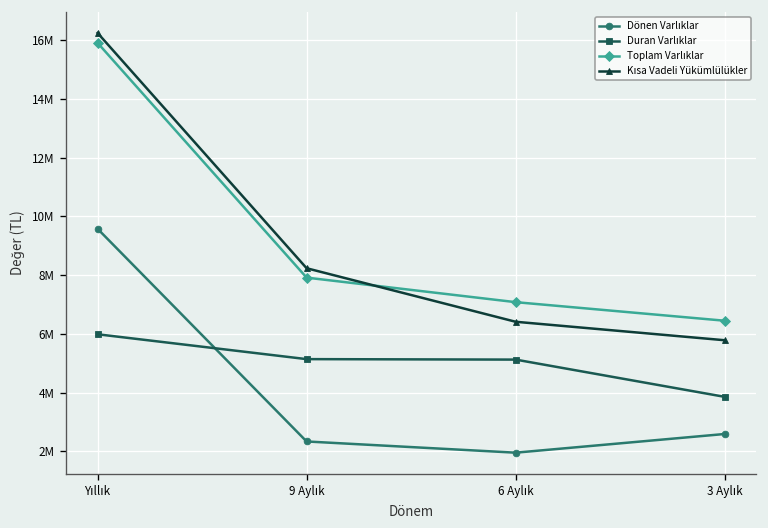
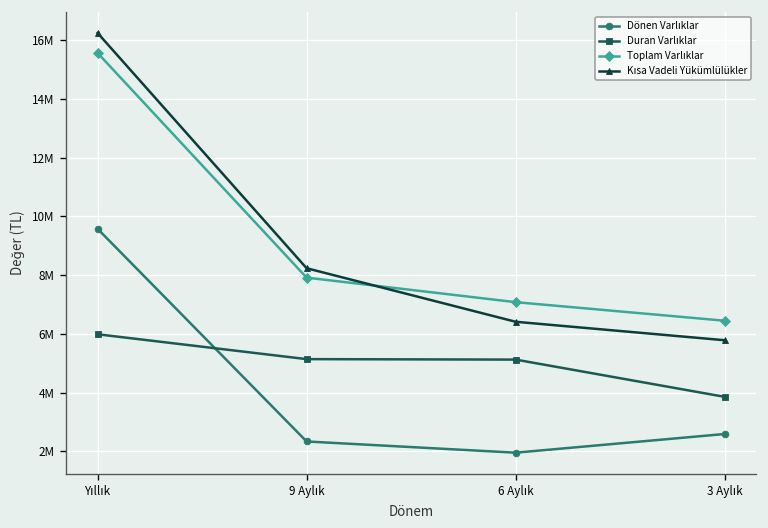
  {
    "Toplam Varlıklar": {
-     "Yıllık": 15900000,
+     "Yıllık": 15600000,
      "9 Aylık": 7900000,
      "6 Aylık": 7100000,
      "3 Aylık": 6400000
    }
  }
